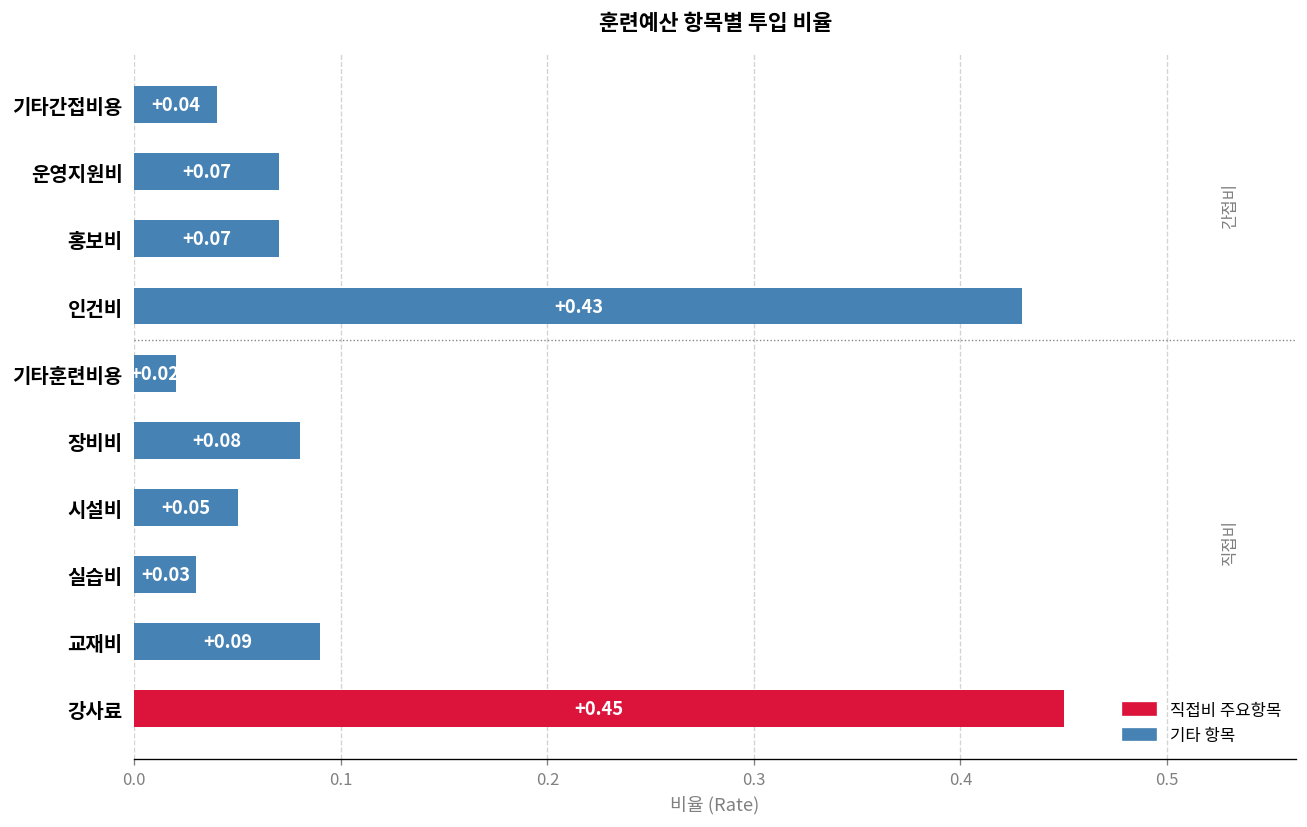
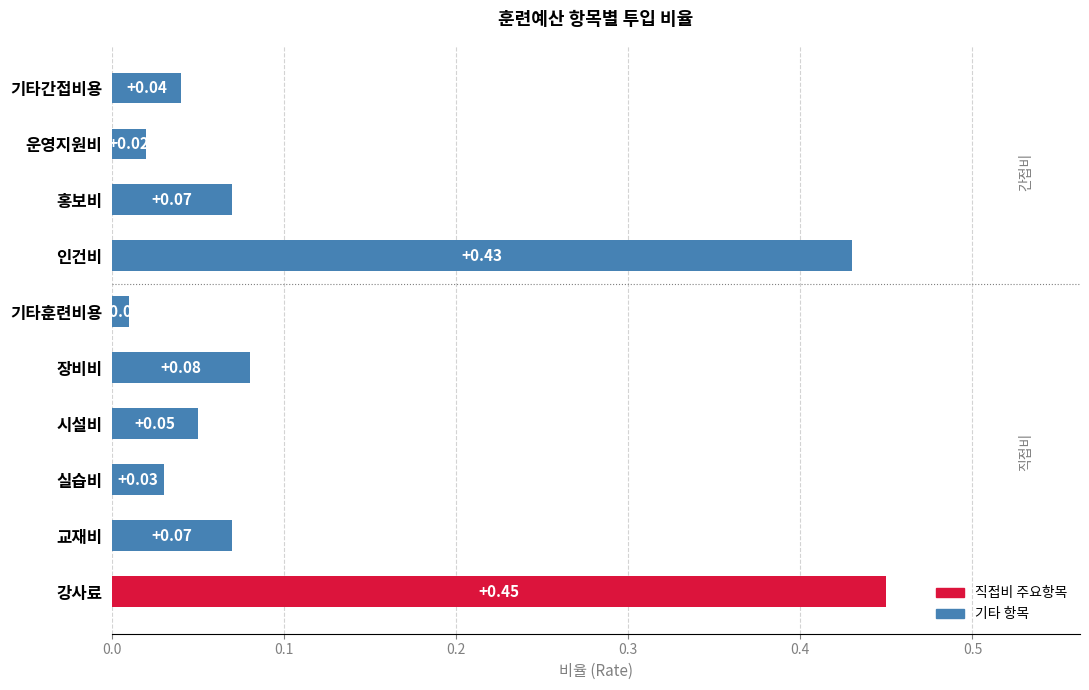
  {
    "기타간접비용": "+0.04",
-   "운영지원비": "+0.07",
+   "운영지원비": "+0.02",
    "홍보비": "+0.07",
    "인건비": "+0.43",
-   "기타훈련비용": "0.02",
+   "기타훈련비용": "0.01",
    "장비비": "+0.08",
    "시설비": "+0.05",
    "실습비": "+0.03",
-   "교재비": "+0.09",
+   "교재비": "+0.07",
    "강사료": "+0.45"
  }
